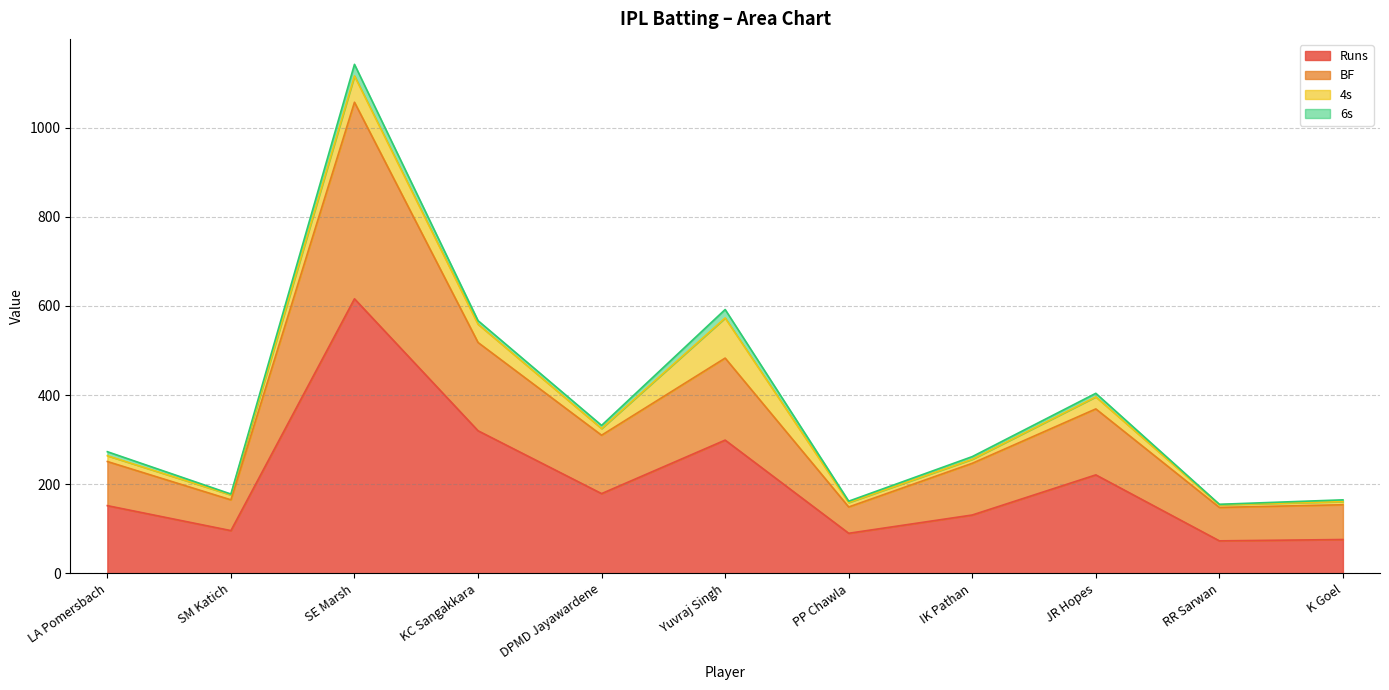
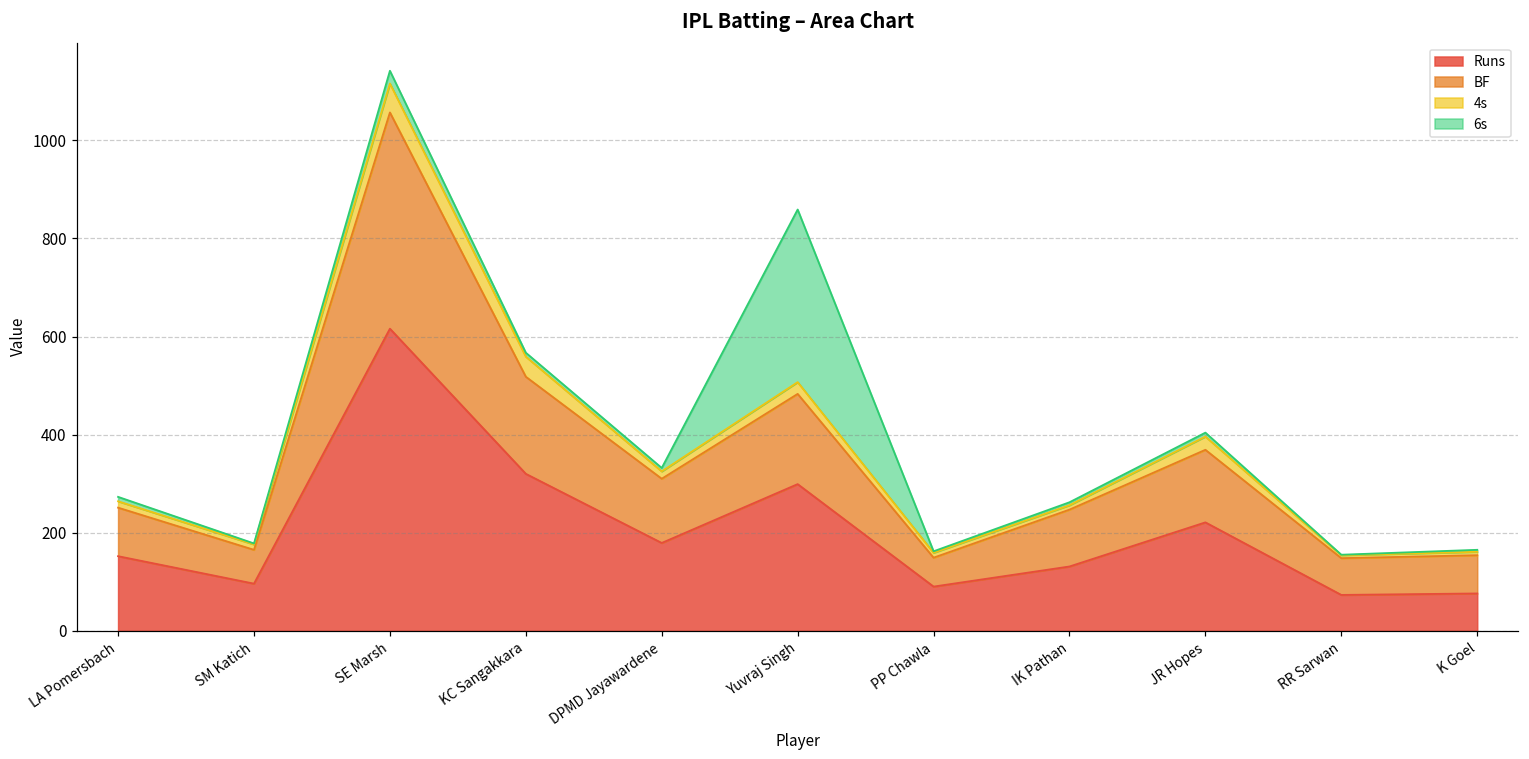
  {
    "4s": {
      "LA Pomersbach": 10,
      "SE Marsh": 60,
      "KC Sangakkara": 40,
      "DPMD Jayawardene": 20,
-     "Yuvraj Singh": 90,
+     "Yuvraj Singh": 20,
      "IK Pathan": 10,
      "JR Hopes": 30
    },
    "6s": {
      "LA Pomersbach": 10,
      "SE Marsh": 30,
      "KC Sangakkara": 10,
      "DPMD Jayawardene": 10,
-     "Yuvraj Singh": 20,
+     "Yuvraj Singh": 350,
      "IK Pathan": 10,
      "JR Hopes": 10
    }
  }
